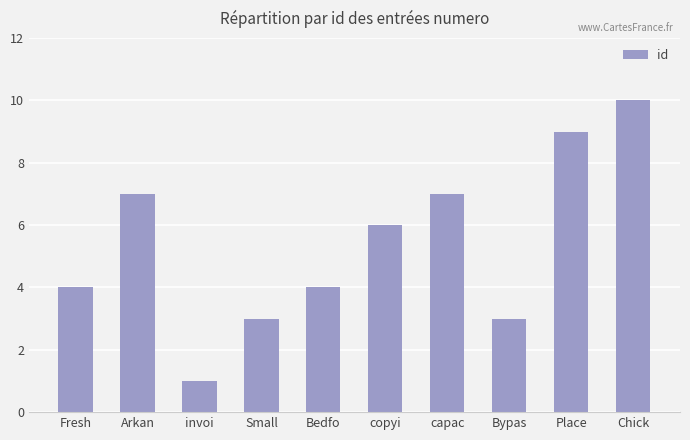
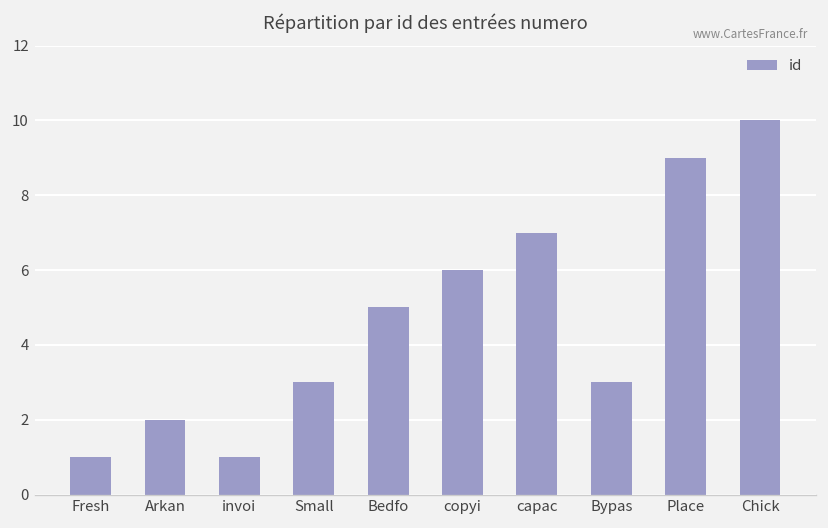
  {
-   "Fresh": 4,
-   "Arkan": 7,
+   "Fresh": 1,
+   "Arkan": 2,
    "invoi": 1,
    "Small": 3,
-   "Bedfo": 4,
+   "Bedfo": 5,
    "copyi": 6,
    "capac": 7,
    "Bypas": 3,
    "Place": 9,
    "Chick": 10
  }
